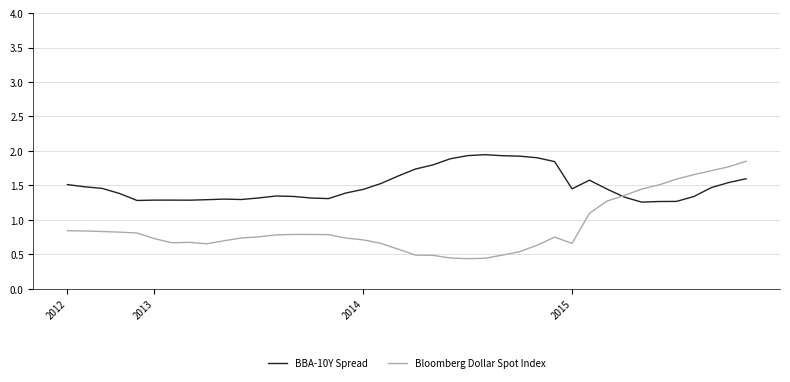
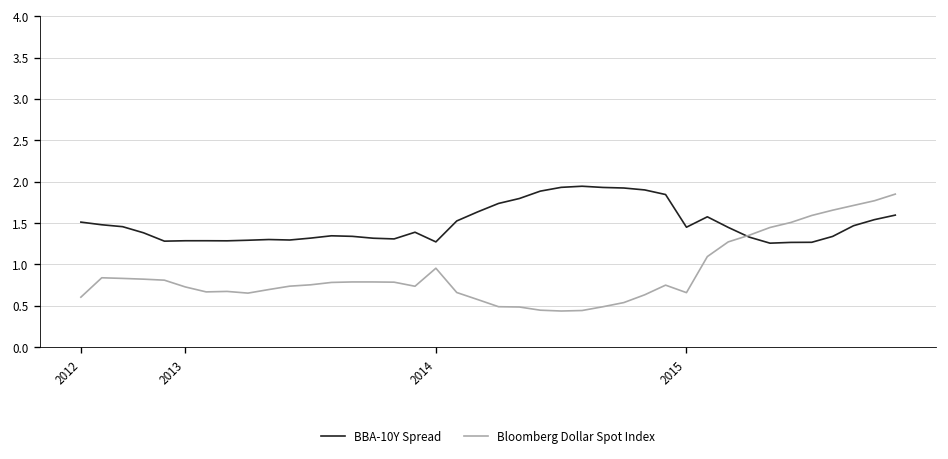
  {
    "BBA-10Y Spread": {
      "2012": 1.5,
      "2013": 1.3,
-     "2014": 1.4,
+     "2014": 1.3,
      "2015": 1.4
    },
    "Bloomberg Dollar Spot Index": {
-     "2012": 0.8,
+     "2012": 0.6,
      "2013": 0.7,
-     "2014": 0.7,
+     "2014": 1.0,
      "2015": 0.7
    }
  }
